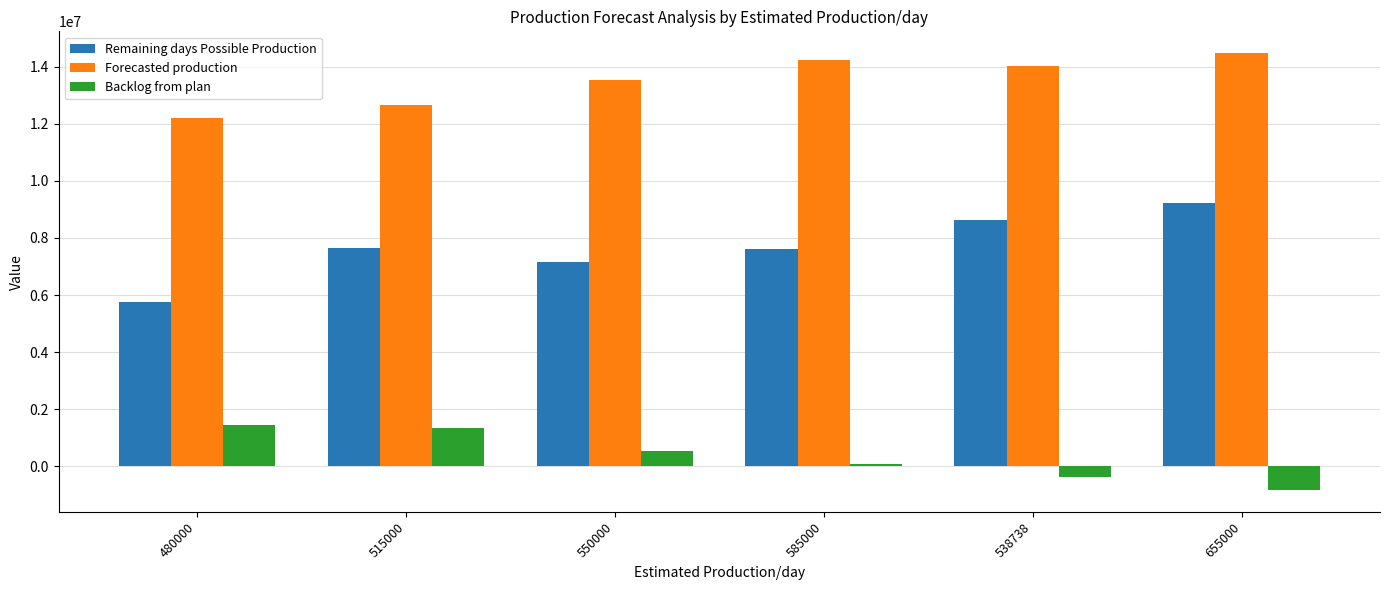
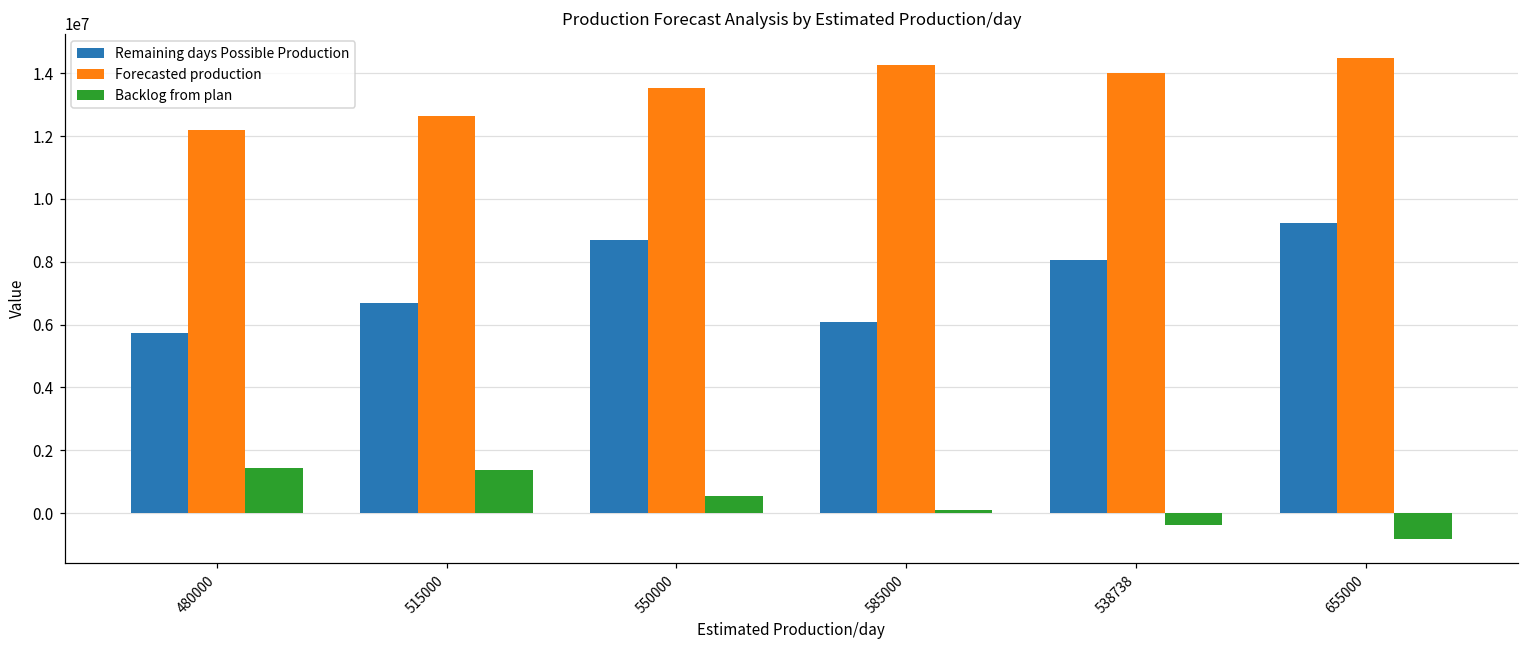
  {
    "Remaining days Possible Production": {
      "480000": 5700000,
-     "515000": 7600000,
-     "550000": 7200000,
-     "585000": 7600000,
-     "538738": 8600000,
+     "515000": 6700000,
+     "550000": 8700000,
+     "585000": 6100000,
+     "538738": 8100000,
      "655000": 9200000
    },
    "Forecasted production": {
      "480000": 12200000,
      "515000": 12700000,
      "550000": 13500000,
      "585000": 14300000,
      "538738": 14000000,
      "655000": 14500000
    },
    "Backlog from plan": {
      "480000": 1400000,
      "515000": 1400000,
      "550000": 500000,
      "538738": -400000,
      "655000": -800000
    }
  }
